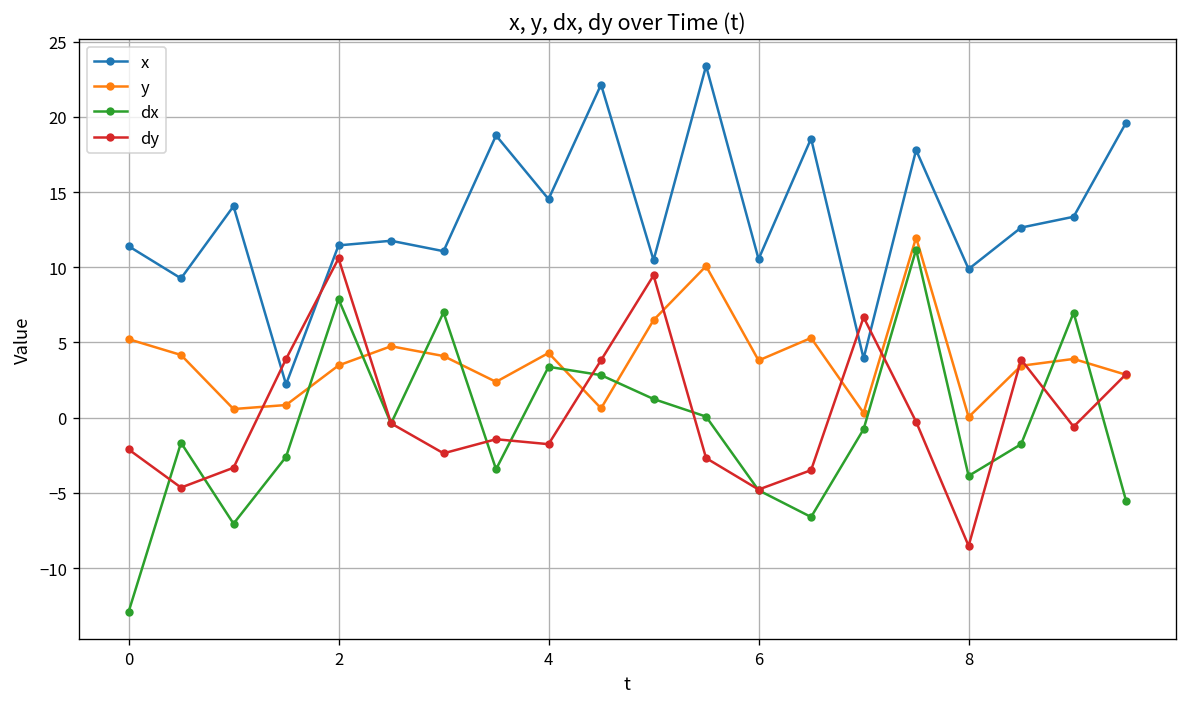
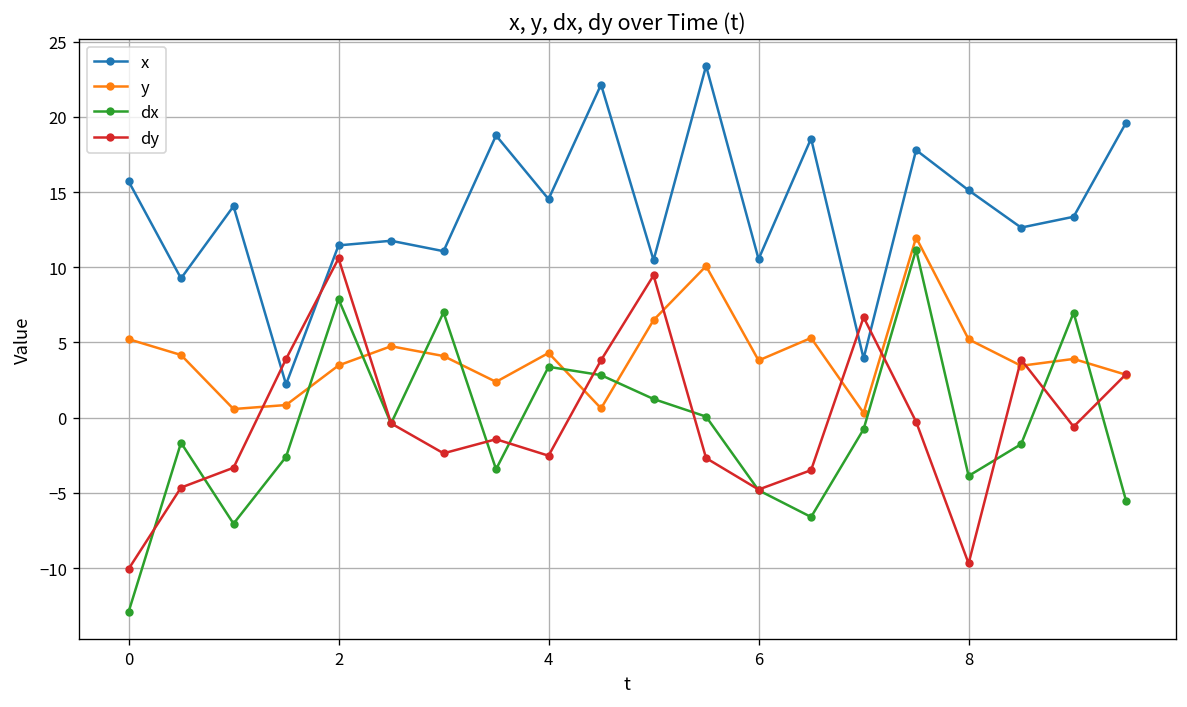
  {
    "x": {
-     "0": 11.4,
+     "0": 15.7,
      "2": 11.5,
      "4": 14.5,
      "6": 10.5,
-     "8": 9.9
+     "8": 15.1
    },
    "y": {
      "0": 5.2,
      "2": 3.5,
      "4": 4.3,
      "6": 3.8,
-     "8": 0.0
+     "8": 5.2
    },
    "dx": {
      "0": -12.9,
      "2": 7.9,
      "4": 3.4,
      "8": -3.9
    },
    "dy": {
-     "0": -2.1,
+     "0": -10.1,
      "2": 10.6,
-     "4": -1.8,
-     "8": -8.5
+     "4": -2.5,
+     "8": -9.7
    }
  }
